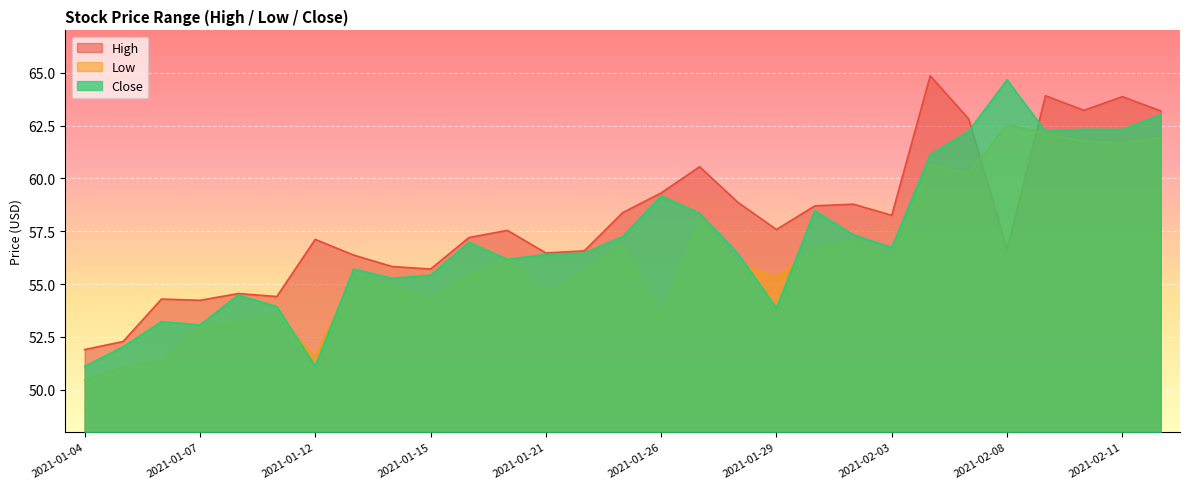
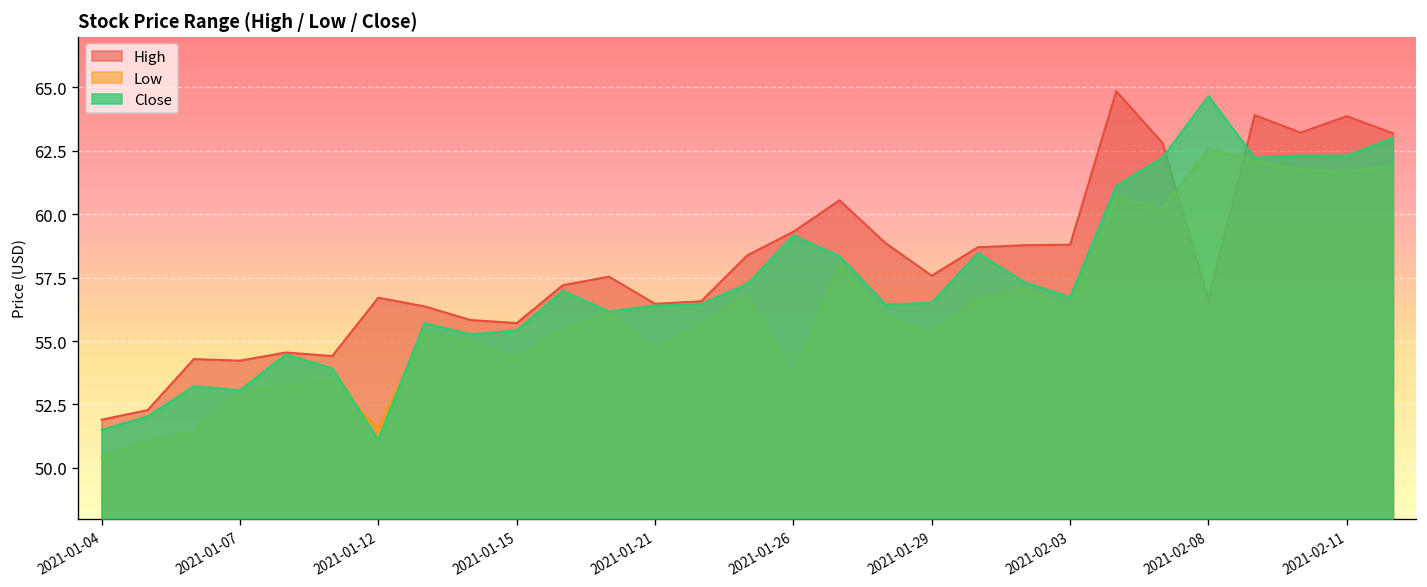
  {
    "High": {
      "2021-01-04": 51.9,
      "2021-01-07": 54.2,
-     "2021-01-12": 57.1,
+     "2021-01-12": 56.7,
      "2021-01-15": 55.7,
      "2021-01-26": 59.3,
      "2021-01-29": 57.6,
-     "2021-02-03": 58.3,
+     "2021-02-03": 58.8,
      "2021-02-08": 56.6,
      "2021-02-11": 63.9
    },
    "Low": {
      "2021-01-04": 50.5,
      "2021-01-12": 51.5,
      "2021-01-15": 54.3,
      "2021-01-21": 54.6,
      "2021-01-26": 53.6,
      "2021-01-29": 55.3,
      "2021-02-03": 56.3,
      "2021-02-08": 62.6,
      "2021-02-11": 61.7
    },
    "Close": {
-     "2021-01-04": 51.1,
+     "2021-01-04": 51.5,
      "2021-01-12": 51.1,
      "2021-01-15": 55.4,
      "2021-01-26": 59.2,
-     "2021-01-29": 53.9,
+     "2021-01-29": 56.5,
      "2021-02-03": 56.7,
      "2021-02-08": 64.7,
      "2021-02-11": 62.3
    }
  }
